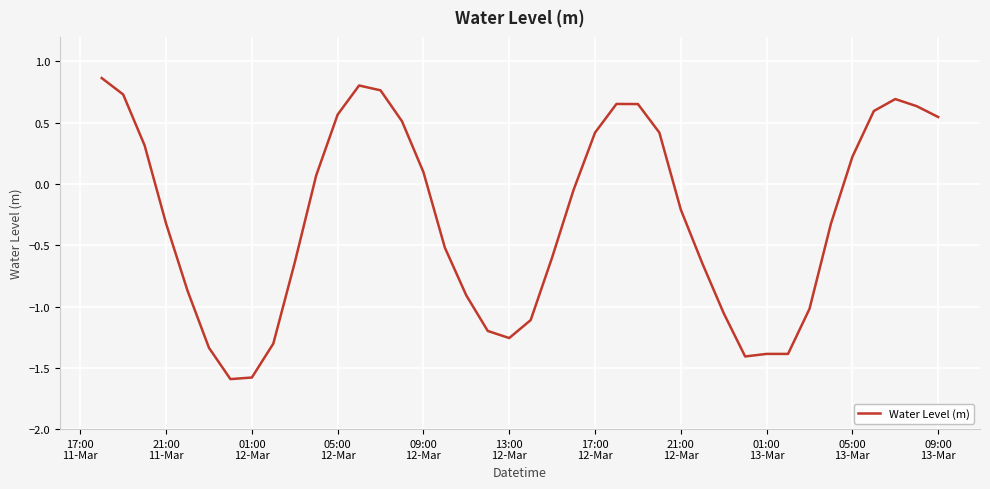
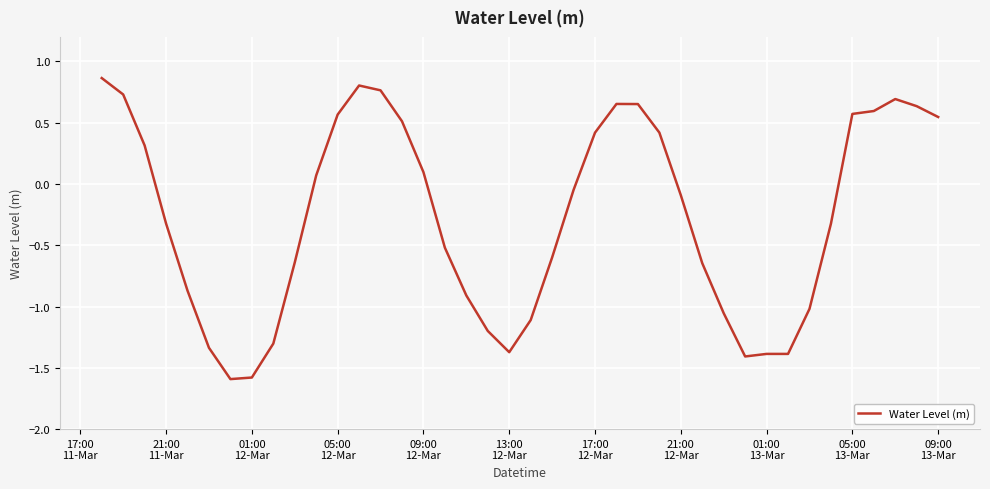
  {
    "21:00 11-Mar": -0.32,
    "01:00 12-Mar": -1.58,
    "05:00 12-Mar": 0.57,
    "09:00 12-Mar": 0.10,
-   "13:00 12-Mar": -1.26,
+   "13:00 12-Mar": -1.37,
    "17:00 12-Mar": 0.42,
-   "21:00 12-Mar": -0.21,
+   "21:00 12-Mar": -0.09,
    "01:00 13-Mar": -1.39,
-   "05:00 13-Mar": 0.22,
+   "05:00 13-Mar": 0.57,
    "09:00 13-Mar": 0.55
  }
